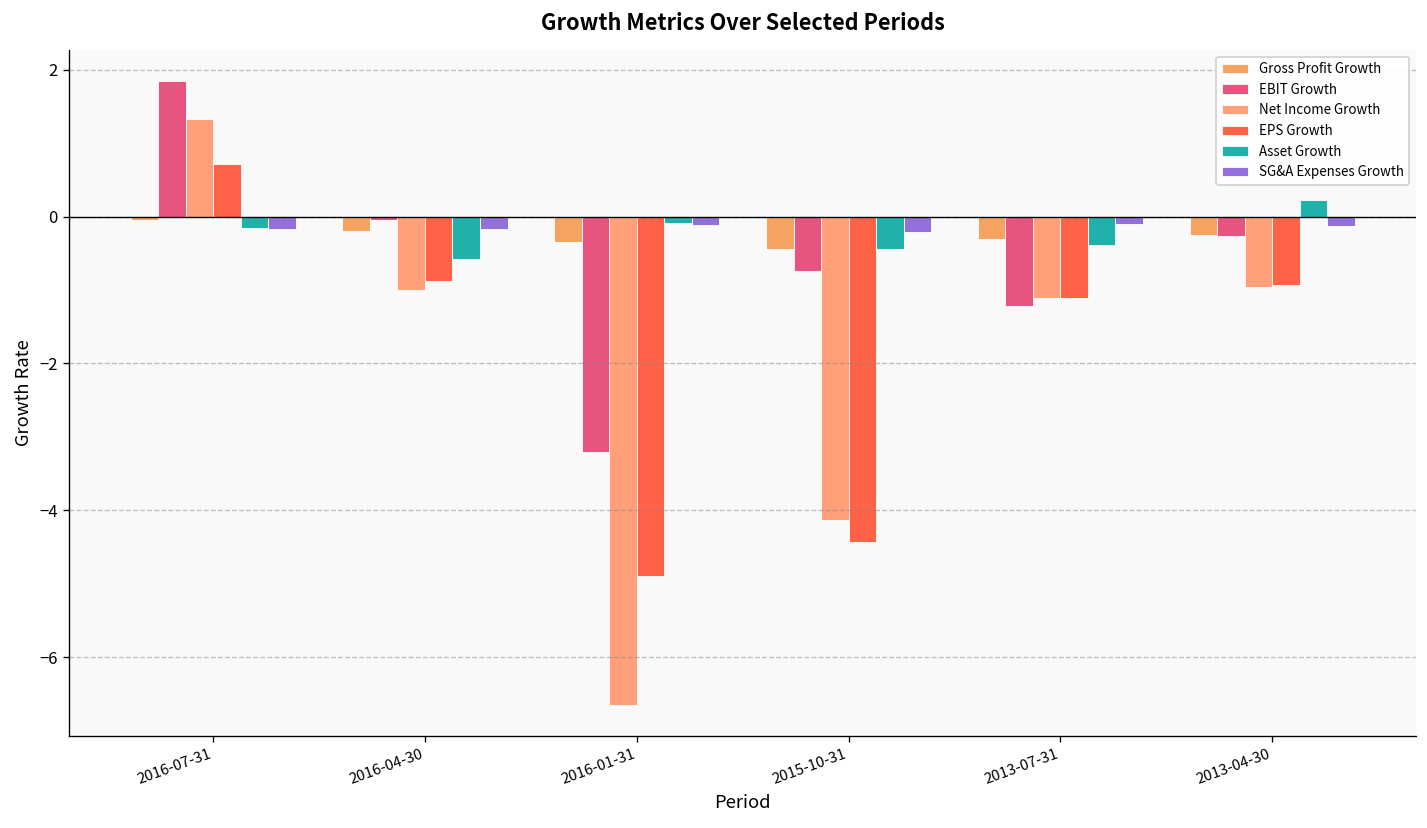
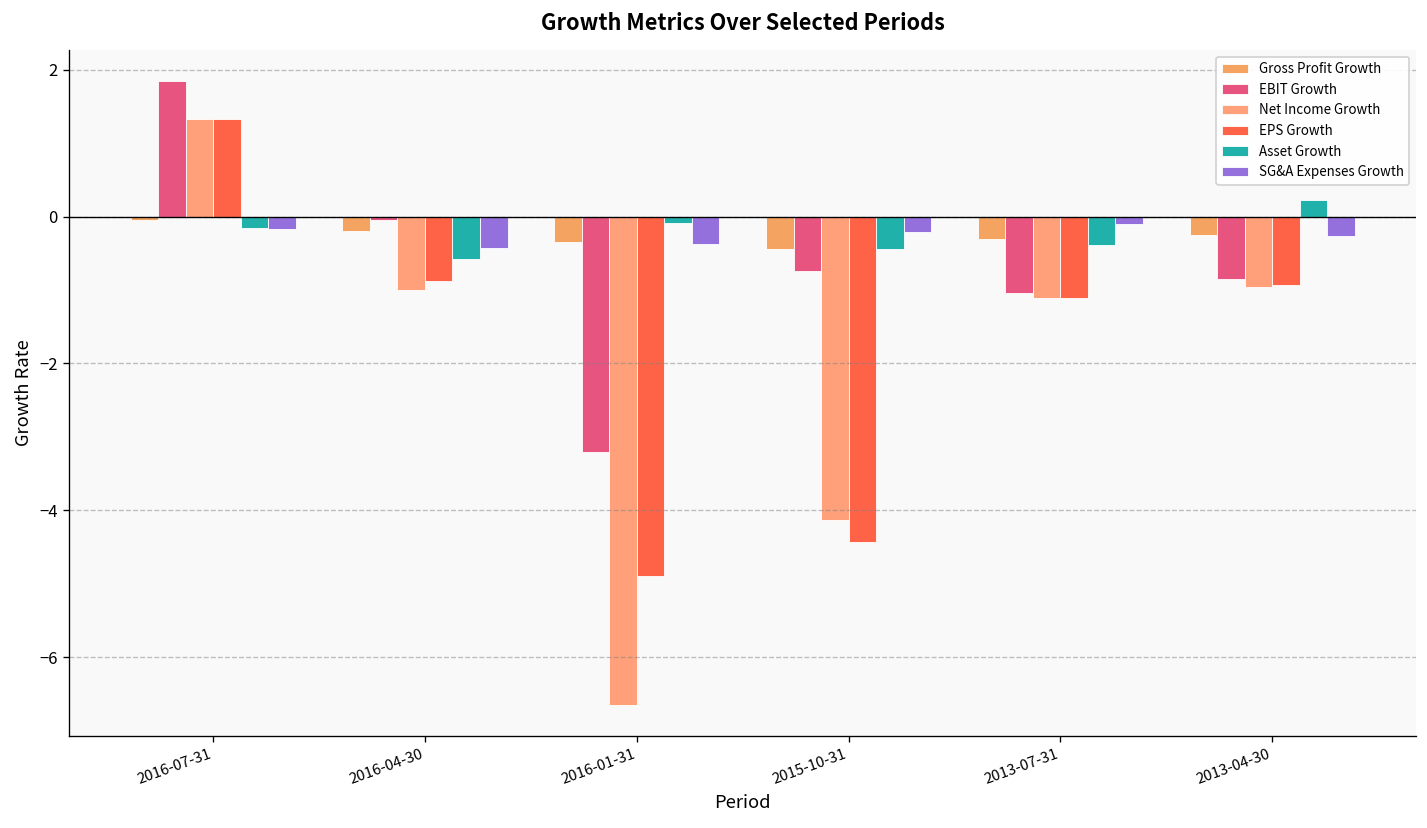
  {
    "EBIT Growth": {
      "2016-07-31": 1.8,
      "2016-04-30": 0.0,
      "2016-01-31": -3.2,
      "2015-10-31": -0.7,
-     "2013-07-31": -1.2,
-     "2013-04-30": -0.3
+     "2013-07-31": -1.0,
+     "2013-04-30": -0.8
    },
    "EPS Growth": {
-     "2016-07-31": 0.7,
+     "2016-07-31": 1.3,
      "2016-04-30": -0.9,
      "2016-01-31": -4.9,
      "2015-10-31": -4.4,
      "2013-07-31": -1.1,
      "2013-04-30": -0.9
    },
    "Asset Growth": {
      "2016-07-31": -0.2,
      "2016-04-30": -0.6,
      "2016-01-31": -0.1,
      "2015-10-31": -0.4,
      "2013-07-31": -0.4,
      "2013-04-30": 0.2
    },
    "SG&A Expenses Growth": {
      "2016-07-31": -0.2,
-     "2016-04-30": -0.2,
-     "2016-01-31": -0.1,
+     "2016-04-30": -0.4,
+     "2016-01-31": -0.4,
      "2015-10-31": -0.2,
      "2013-07-31": -0.1,
-     "2013-04-30": -0.1
+     "2013-04-30": -0.3
    }
  }
